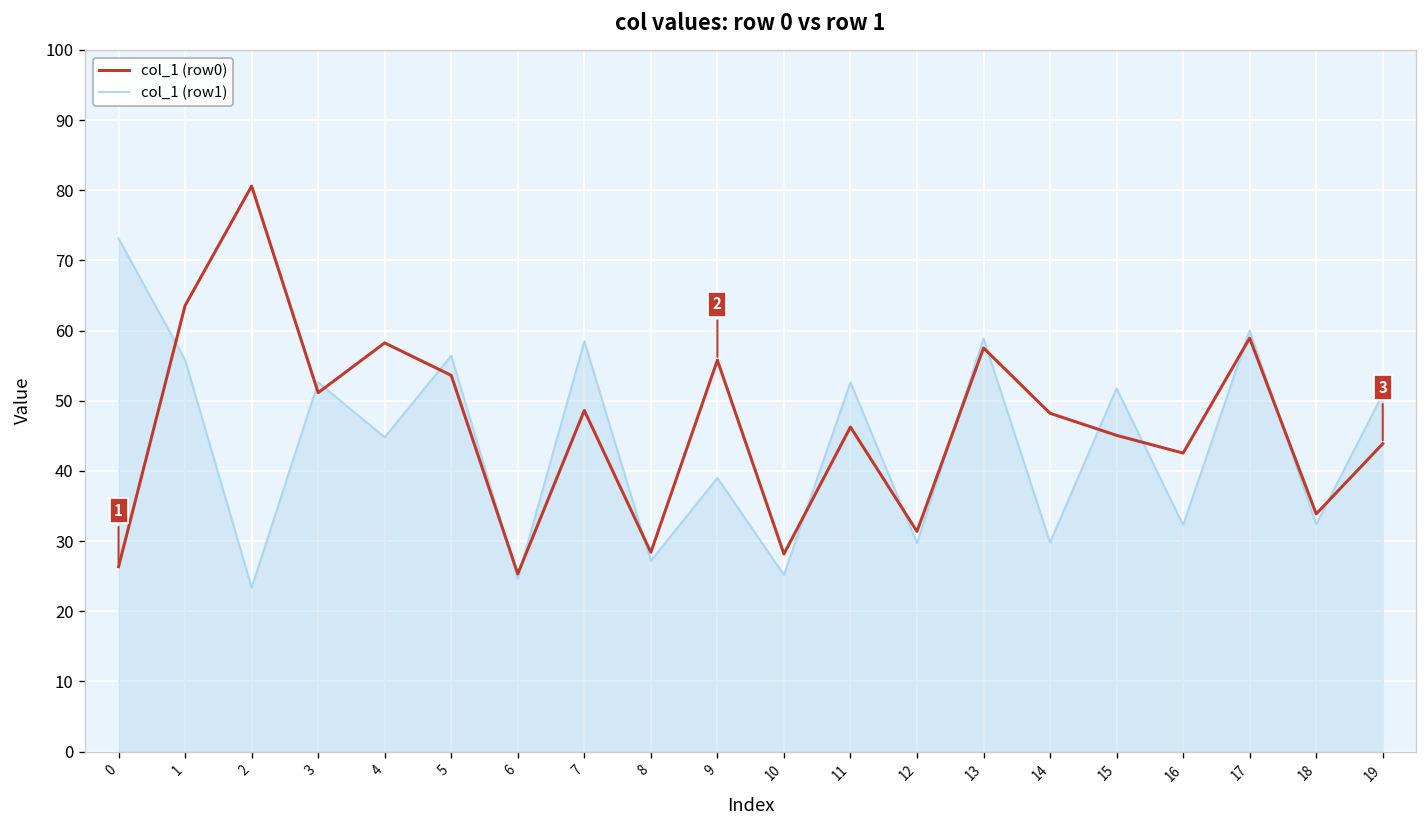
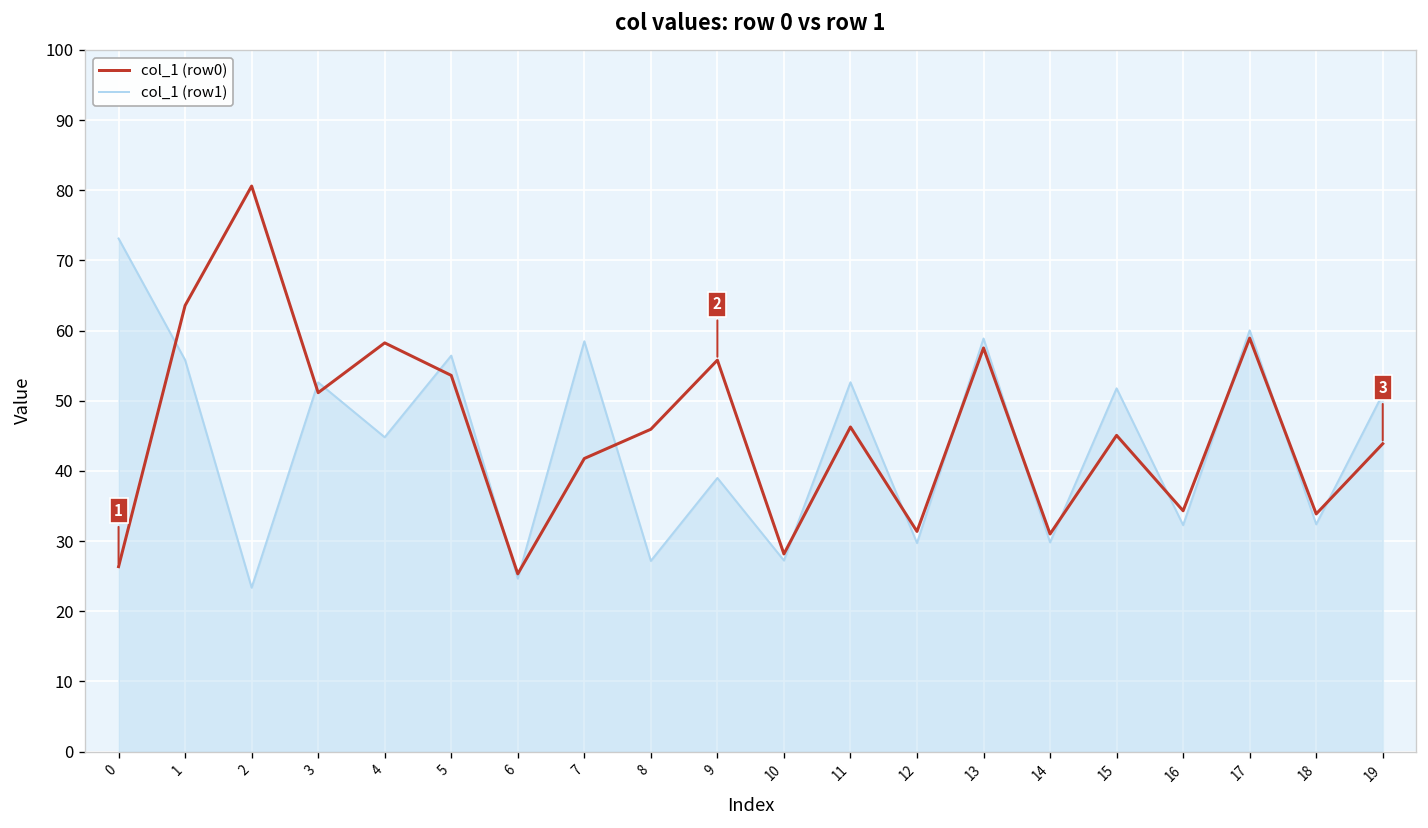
  {
    "col_1 (row0)": {
      "1": 64,
      "2": 81,
      "3": 51,
      "4": 58,
      "5": 54,
      "6": 25,
-     "7": 49,
-     "8": 28,
+     "7": 42,
+     "8": 46,
      "10": 28,
      "11": 46,
      "12": 31,
      "13": 58,
-     "14": 48,
+     "14": 31,
      "15": 45,
-     "16": 43,
+     "16": 34,
      "17": 59,
      "18": 34,
      "19": 44
    },
    "col_1 (row1)": {
      "0": 73,
      "1": 56,
      "2": 23,
      "3": 53,
      "4": 45,
      "5": 56,
      "6": 25,
      "7": 58,
      "8": 27,
      "9": 39,
-     "10": 25,
+     "10": 27,
      "11": 53,
      "12": 30,
      "13": 59,
      "14": 30,
      "15": 52,
      "16": 32,
      "17": 60,
      "18": 32
    }
  }
